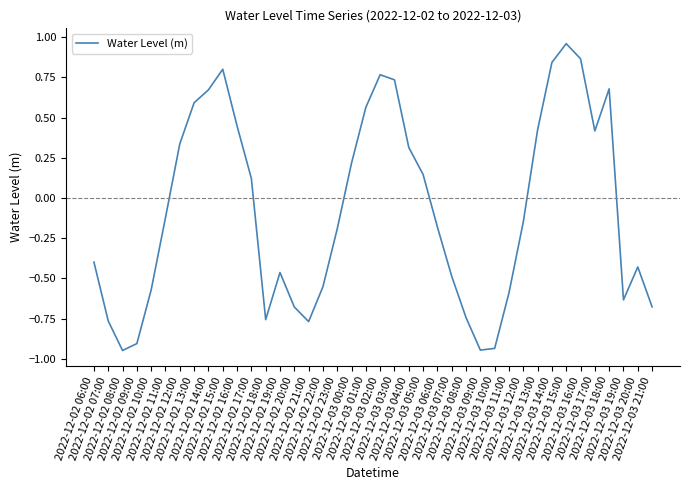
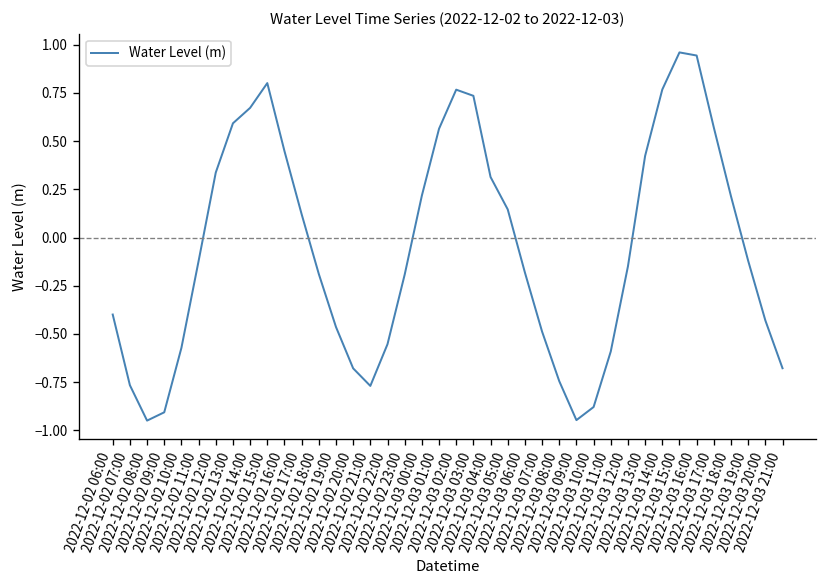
  {
    "2022-12-02 06:00": -0.40,
    "2022-12-02 07:00": -0.77,
    "2022-12-02 08:00": -0.95,
    "2022-12-02 09:00": -0.91,
    "2022-12-02 10:00": -0.57,
    "2022-12-02 11:00": -0.12,
    "2022-12-02 12:00": 0.34,
    "2022-12-02 13:00": 0.59,
    "2022-12-02 14:00": 0.67,
    "2022-12-02 15:00": 0.80,
    "2022-12-02 16:00": 0.45,
    "2022-12-02 17:00": 0.12,
-   "2022-12-02 18:00": -0.76,
+   "2022-12-02 18:00": -0.19,
    "2022-12-02 19:00": -0.46,
    "2022-12-02 20:00": -0.68,
    "2022-12-02 21:00": -0.77,
    "2022-12-02 22:00": -0.55,
    "2022-12-02 23:00": -0.19,
    "2022-12-03 00:00": 0.22,
    "2022-12-03 01:00": 0.56,
    "2022-12-03 02:00": 0.77,
    "2022-12-03 03:00": 0.74,
    "2022-12-03 04:00": 0.31,
    "2022-12-03 05:00": 0.15,
    "2022-12-03 06:00": -0.18,
    "2022-12-03 07:00": -0.49,
    "2022-12-03 08:00": -0.74,
    "2022-12-03 09:00": -0.95,
-   "2022-12-03 10:00": -0.94,
+   "2022-12-03 10:00": -0.88,
    "2022-12-03 11:00": -0.59,
    "2022-12-03 12:00": -0.15,
    "2022-12-03 13:00": 0.42,
-   "2022-12-03 14:00": 0.84,
+   "2022-12-03 14:00": 0.77,
    "2022-12-03 15:00": 0.96,
-   "2022-12-03 16:00": 0.87,
-   "2022-12-03 17:00": 0.42,
-   "2022-12-03 18:00": 0.68,
-   "2022-12-03 19:00": -0.63,
+   "2022-12-03 16:00": 0.94,
+   "2022-12-03 17:00": 0.57,
+   "2022-12-03 18:00": 0.21,
+   "2022-12-03 19:00": -0.12,
    "2022-12-03 20:00": -0.43,
    "2022-12-03 21:00": -0.68
  }
